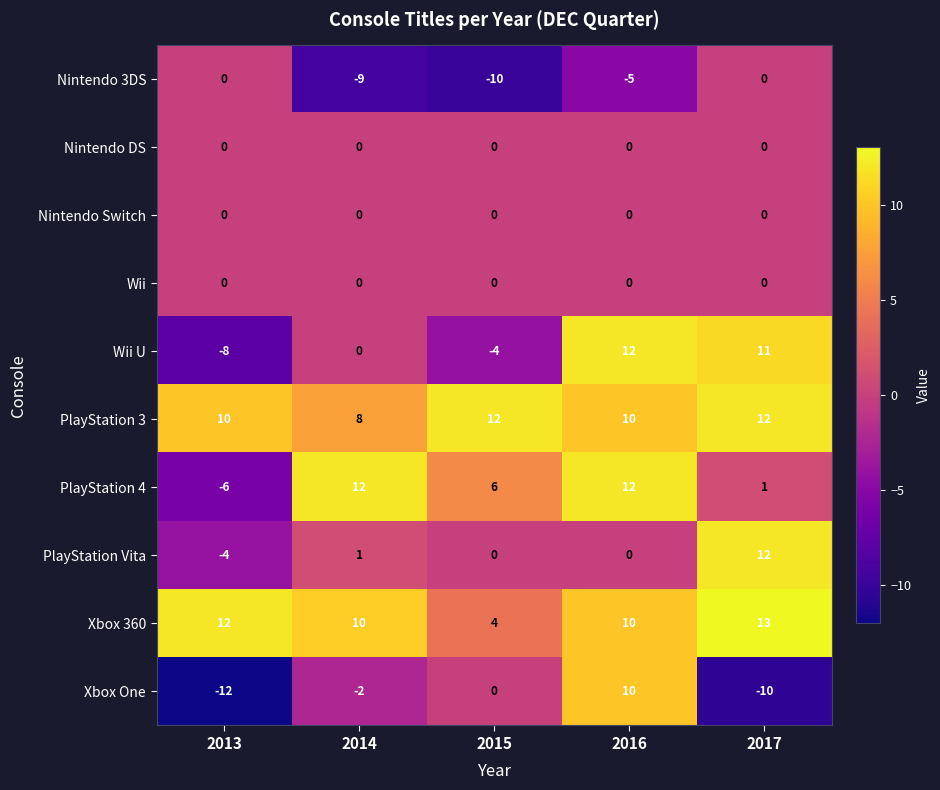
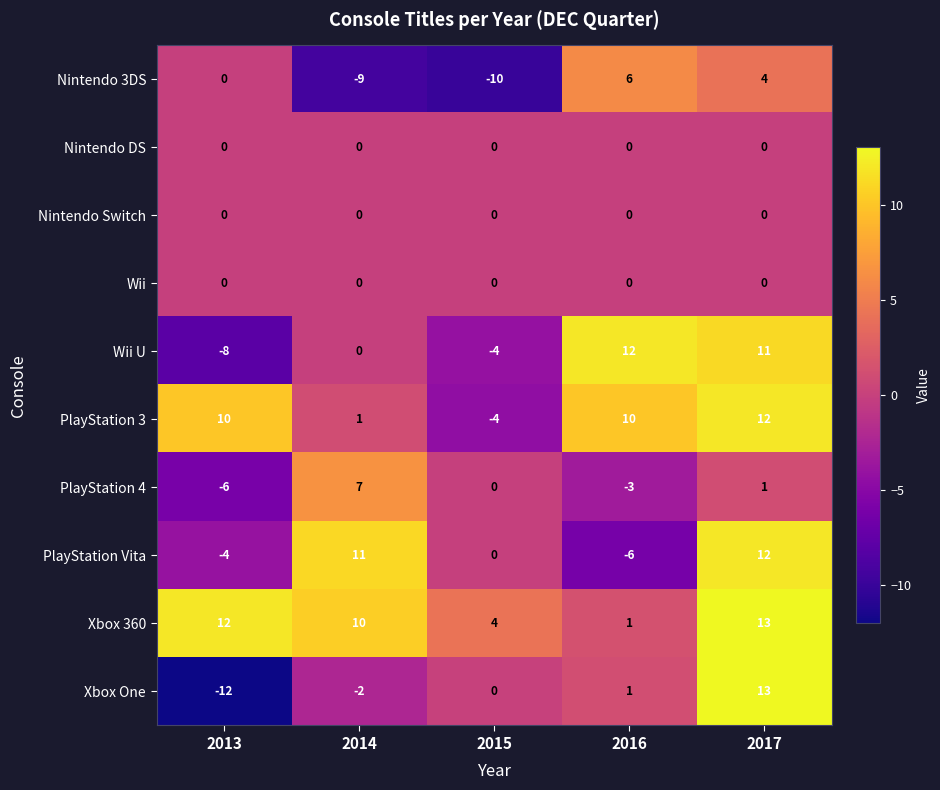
  {
    "Nintendo 3DS": {
      "2013": 0,
      "2014": -9,
      "2015": -10,
-     "2016": -5,
-     "2017": 0
+     "2016": 6,
+     "2017": 4
    },
    "Nintendo DS": {
      "2013": 0,
      "2014": 0,
      "2015": 0,
      "2016": 0,
      "2017": 0
    },
    "Nintendo Switch": {
      "2013": 0,
      "2014": 0,
      "2015": 0,
      "2016": 0,
      "2017": 0
    },
    "Wii": {
      "2013": 0,
      "2014": 0,
      "2015": 0,
      "2016": 0,
      "2017": 0
    },
    "Wii U": {
      "2013": -8,
      "2014": 0,
      "2015": -4,
      "2016": 12,
      "2017": 11
    },
    "PlayStation 3": {
      "2013": 10,
-     "2014": 8,
-     "2015": 12,
+     "2014": 1,
+     "2015": -4,
      "2016": 10,
      "2017": 12
    },
    "PlayStation 4": {
      "2013": -6,
-     "2014": 12,
-     "2015": 6,
-     "2016": 12,
+     "2014": 7,
+     "2015": 0,
+     "2016": -3,
      "2017": 1
    },
    "PlayStation Vita": {
      "2013": -4,
-     "2014": 1,
+     "2014": 11,
      "2015": 0,
-     "2016": 0,
+     "2016": -6,
      "2017": 12
    },
    "Xbox 360": {
      "2013": 12,
      "2014": 10,
      "2015": 4,
-     "2016": 10,
+     "2016": 1,
      "2017": 13
    },
    "Xbox One": {
      "2013": -12,
      "2014": -2,
      "2015": 0,
-     "2016": 10,
-     "2017": -10
+     "2016": 1,
+     "2017": 13
    }
  }
